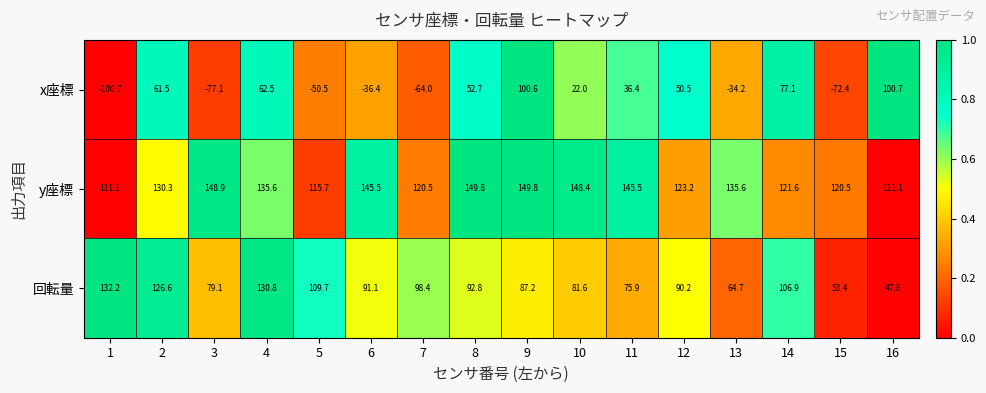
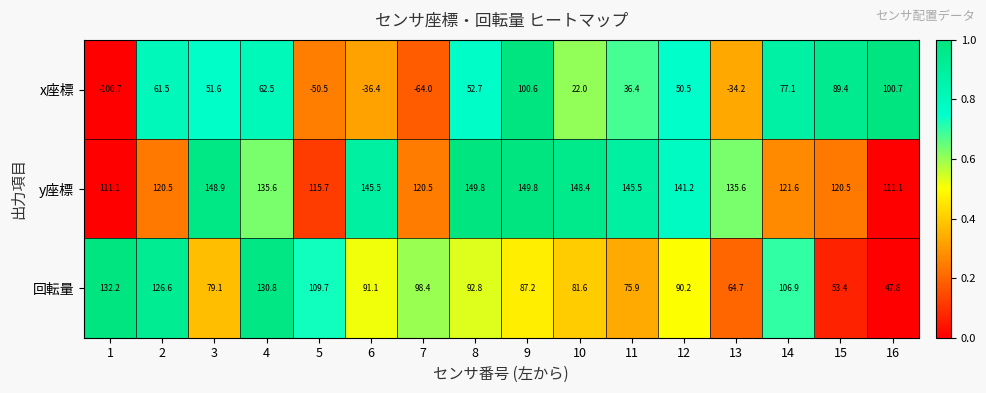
  {
    "x座標": {
      "1": -100.7,
      "2": 61.5,
-     "3": -77.1,
+     "3": 51.6,
      "4": 62.5,
      "5": -50.5,
      "6": -36.4,
      "7": -64.0,
      "8": 52.7,
      "9": 100.6,
      "10": 22.0,
      "11": 36.4,
      "12": 50.5,
      "13": -34.2,
      "14": 77.1,
-     "15": -72.4,
+     "15": 89.4,
      "16": 100.7
    },
    "y座標": {
      "1": 111.1,
-     "2": 130.3,
+     "2": 120.5,
      "3": 148.9,
      "4": 135.6,
      "5": 115.7,
      "6": 145.5,
      "7": 120.5,
      "8": 149.8,
      "9": 149.8,
      "10": 148.4,
      "11": 145.5,
-     "12": 123.2,
+     "12": 141.2,
      "13": 135.6,
      "14": 121.6,
      "15": 120.5,
      "16": 111.1
    },
    "回転量": {
      "1": 132.2,
      "2": 126.6,
      "3": 79.1,
      "4": 130.8,
      "5": 109.7,
      "6": 91.1,
      "7": 98.4,
      "8": 92.8,
      "9": 87.2,
      "10": 81.6,
      "11": 75.9,
      "12": 90.2,
      "13": 64.7,
      "14": 106.9,
      "15": 53.4,
      "16": 47.8
    }
  }
